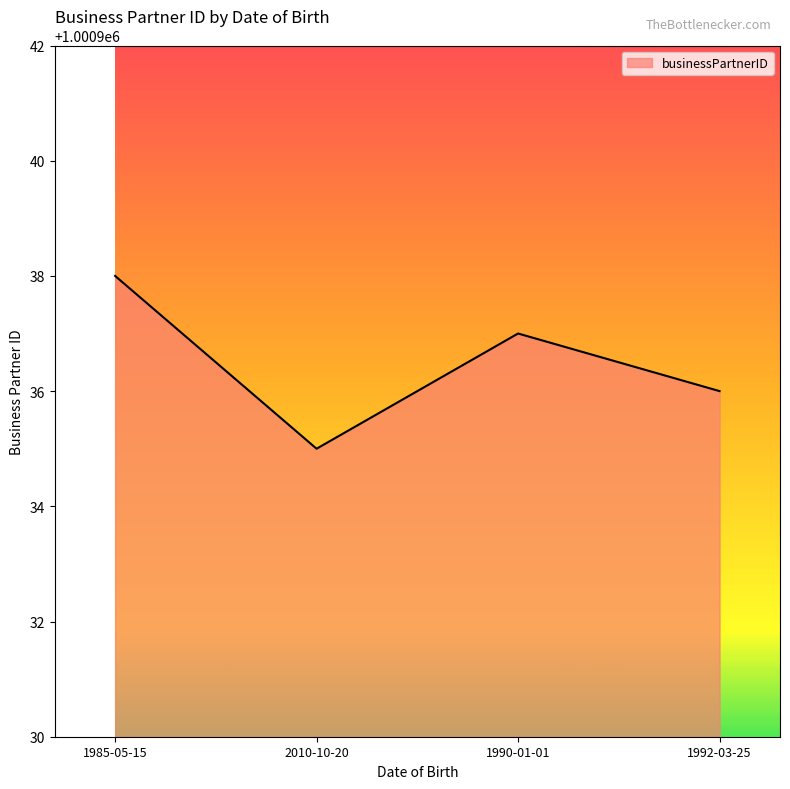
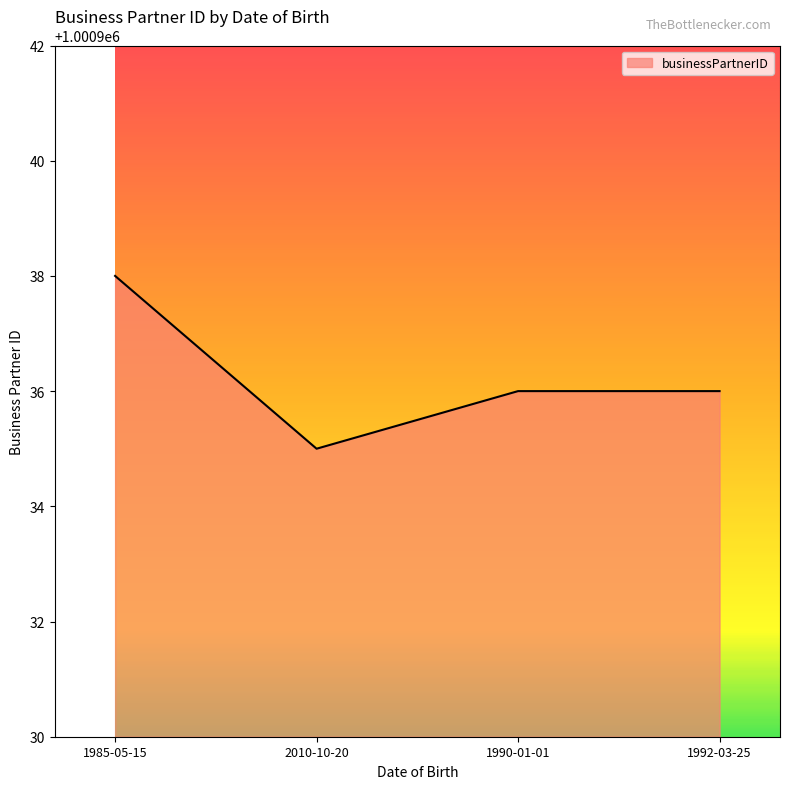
  {
    "1985-05-15": 1000938,
    "2010-10-20": 1000935,
-   "1990-01-01": 1000937,
+   "1990-01-01": 1000936,
    "1992-03-25": 1000936
  }
